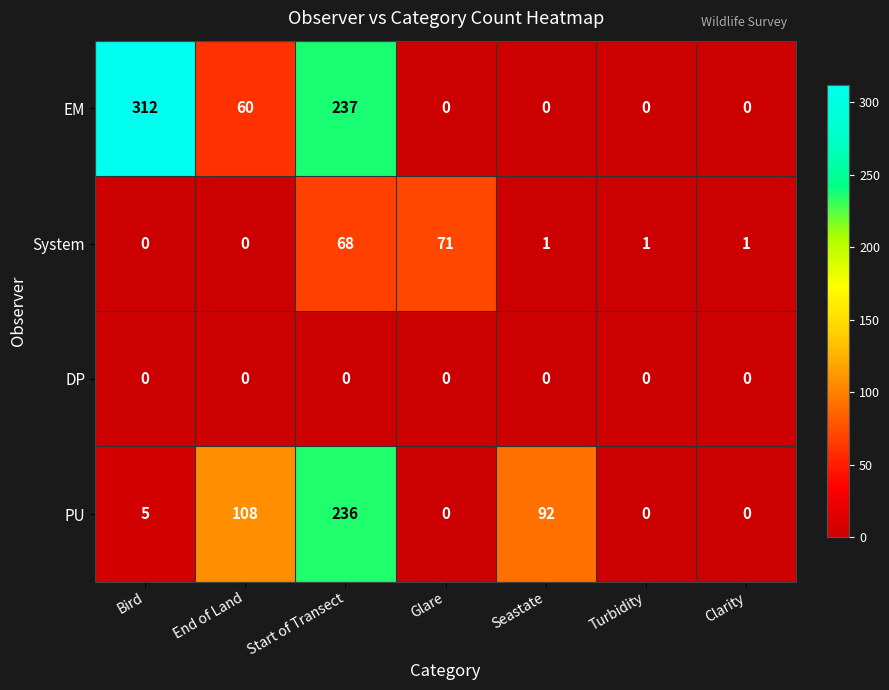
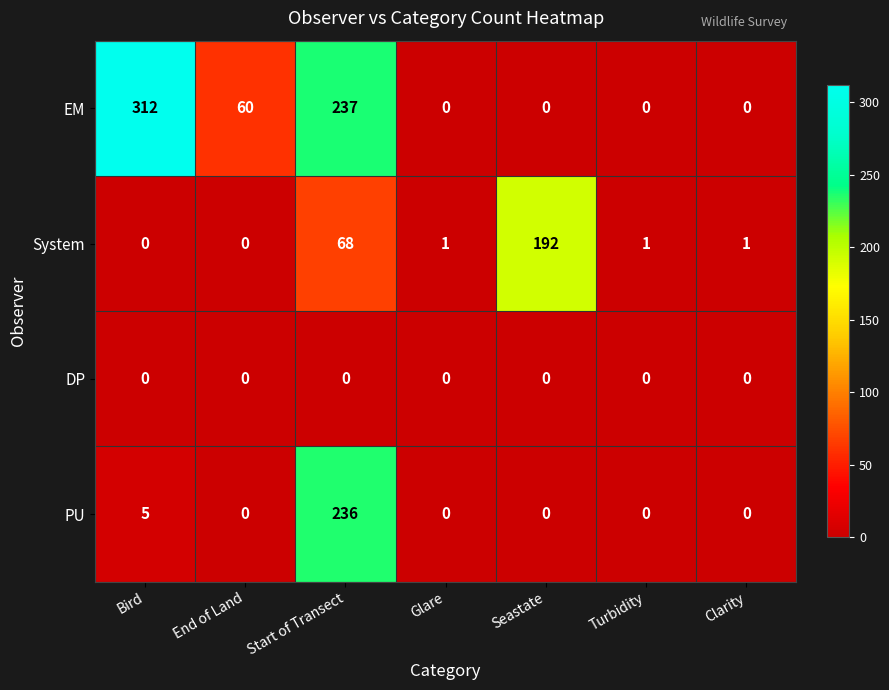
  {
    "EM": {
      "Bird": 312,
      "End of Land": 60,
      "Start of Transect": 237,
      "Glare": 0,
      "Seastate": 0,
      "Turbidity": 0,
      "Clarity": 0
    },
    "System": {
      "Bird": 0,
      "End of Land": 0,
      "Start of Transect": 68,
-     "Glare": 71,
-     "Seastate": 1,
+     "Glare": 1,
+     "Seastate": 192,
      "Turbidity": 1,
      "Clarity": 1
    },
    "DP": {
      "Bird": 0,
      "End of Land": 0,
      "Start of Transect": 0,
      "Glare": 0,
      "Seastate": 0,
      "Turbidity": 0,
      "Clarity": 0
    },
    "PU": {
      "Bird": 5,
-     "End of Land": 108,
+     "End of Land": 0,
      "Start of Transect": 236,
      "Glare": 0,
-     "Seastate": 92,
+     "Seastate": 0,
      "Turbidity": 0,
      "Clarity": 0
    }
  }
